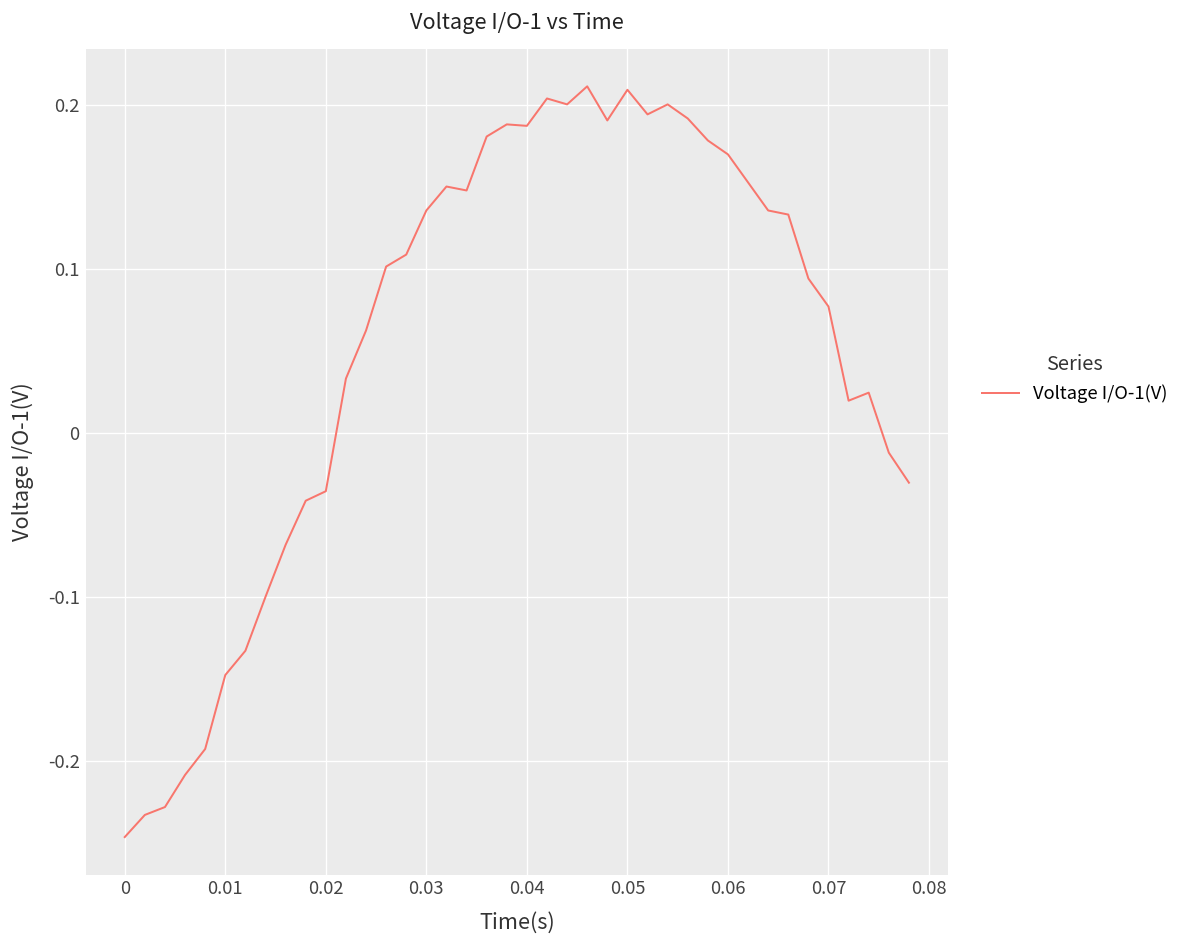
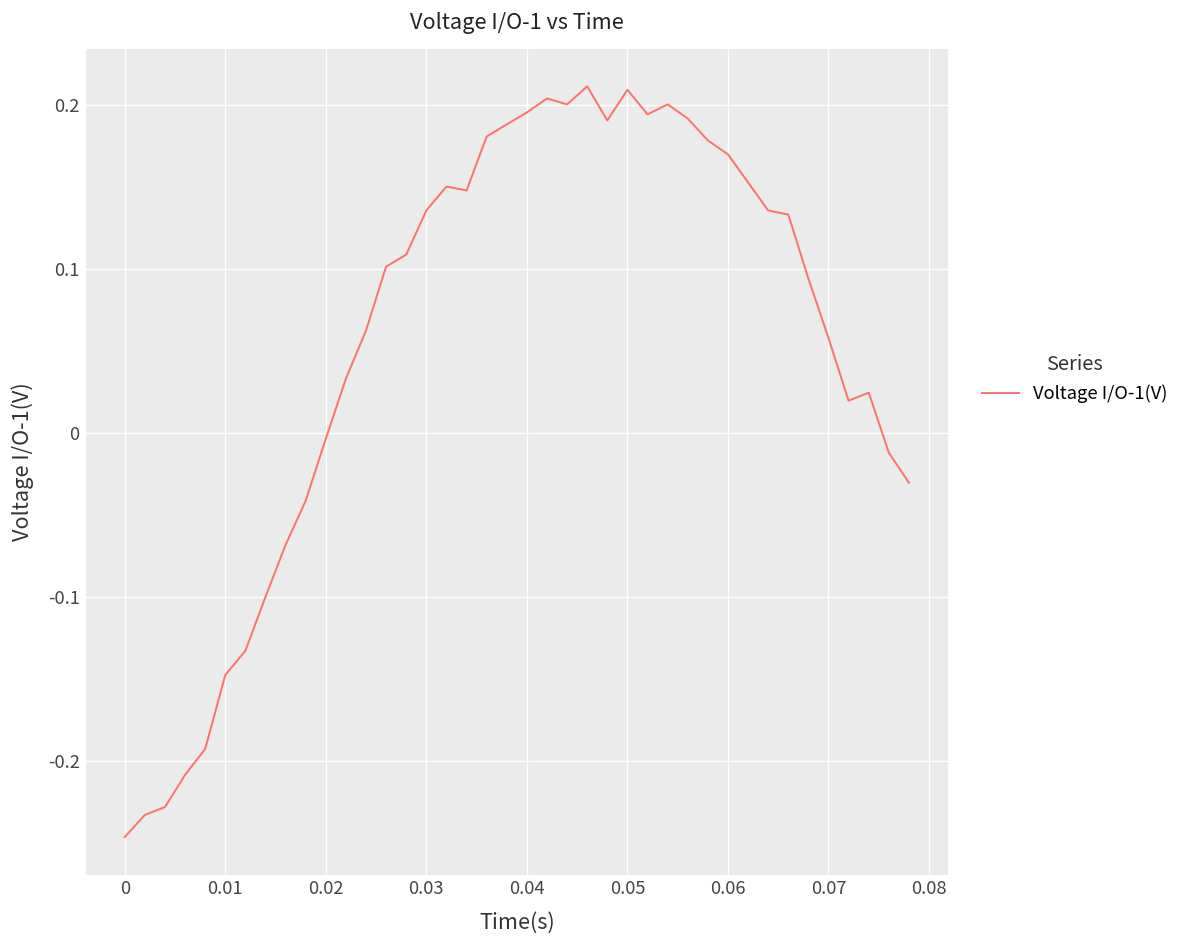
  {
    "0": -0.247,
    "0.01": -0.148,
-   "0.02": -0.036,
+   "0.02": -0.004,
    "0.03": 0.136,
-   "0.04": 0.187,
+   "0.04": 0.195,
    "0.05": 0.209,
    "0.06": 0.170,
-   "0.07": 0.077
+   "0.07": 0.058
  }
